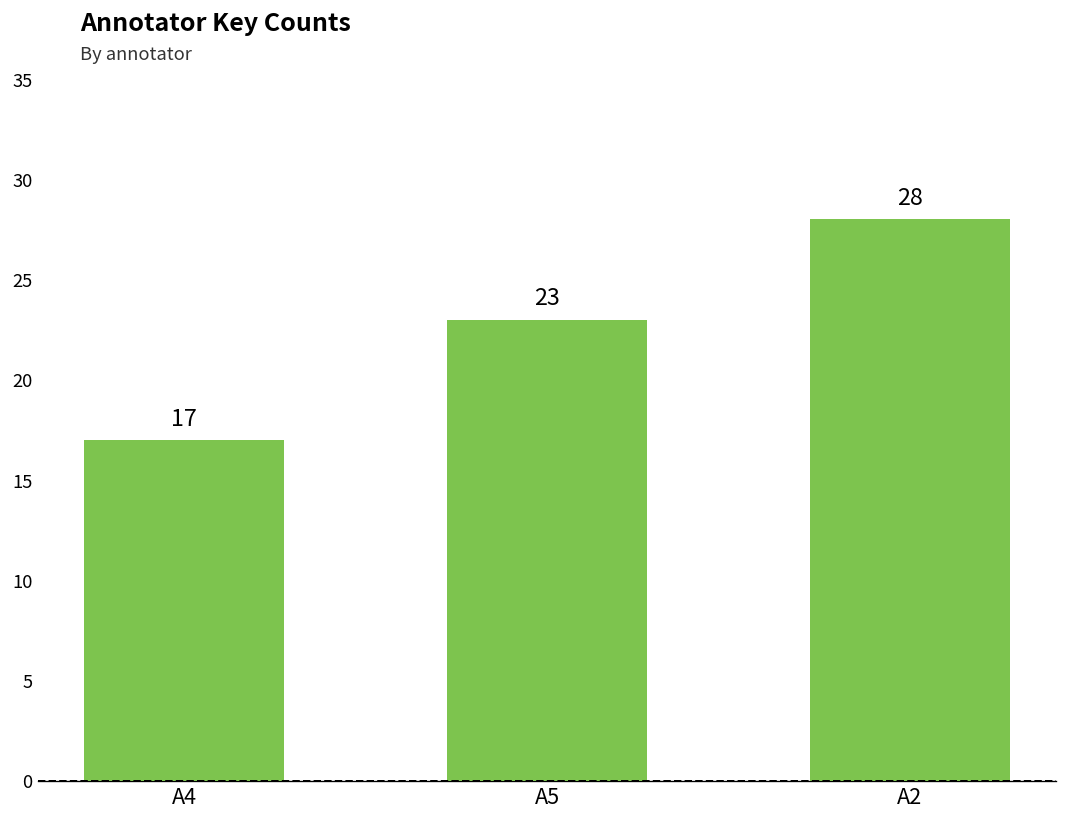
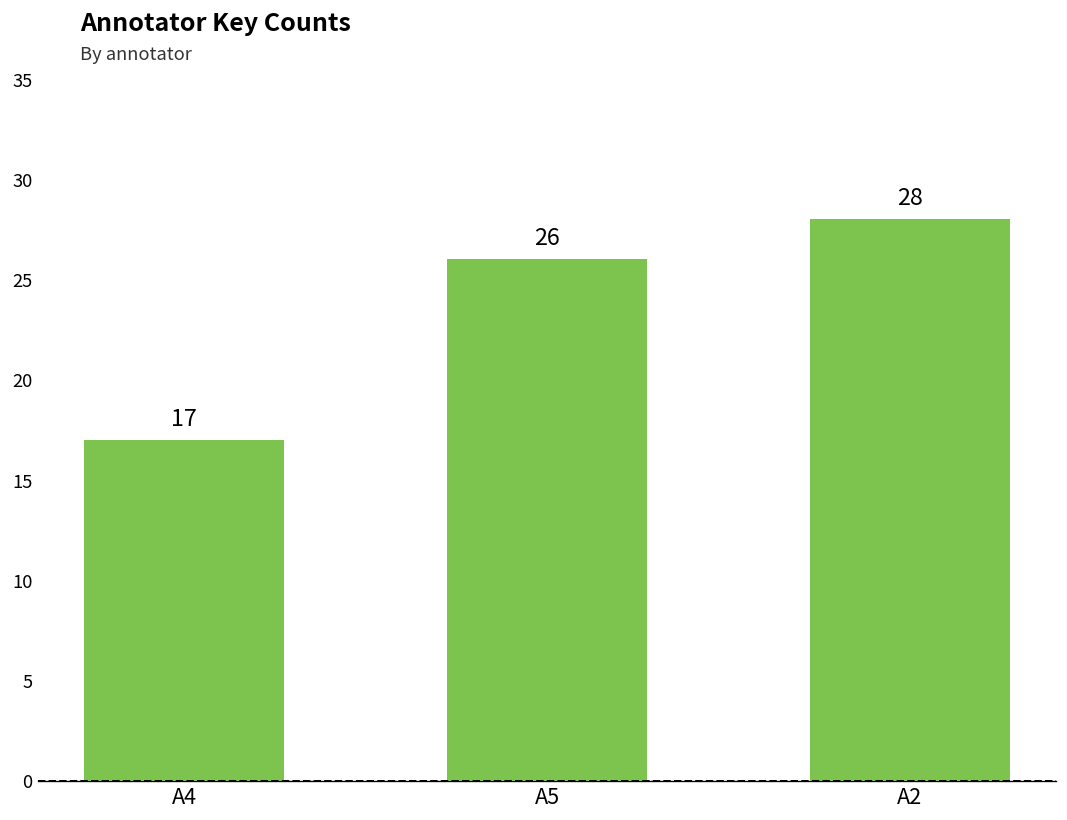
  {
    "A4": 17,
-   "A5": 23,
+   "A5": 26,
    "A2": 28
  }
